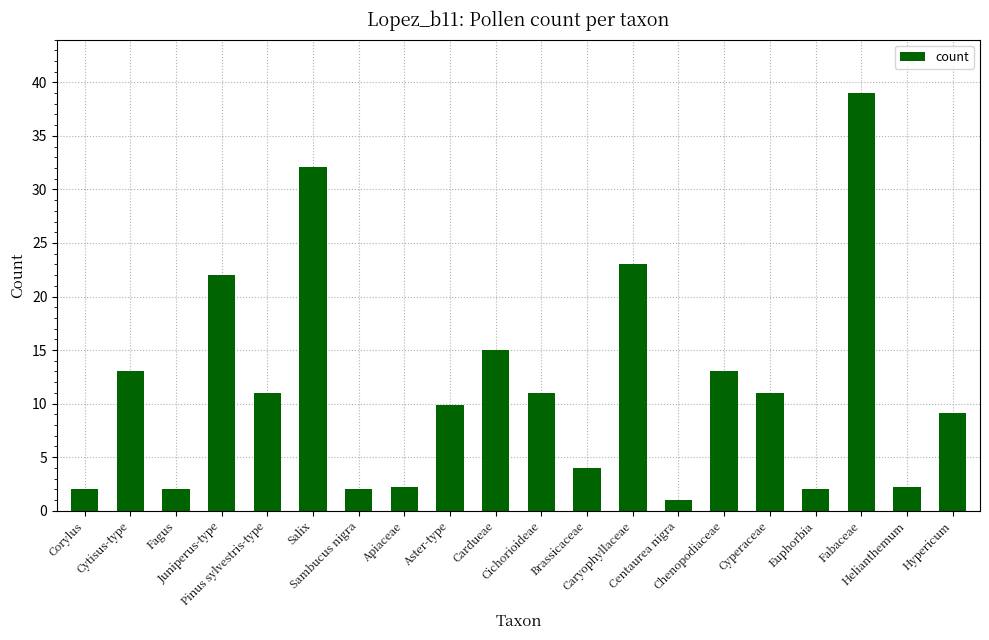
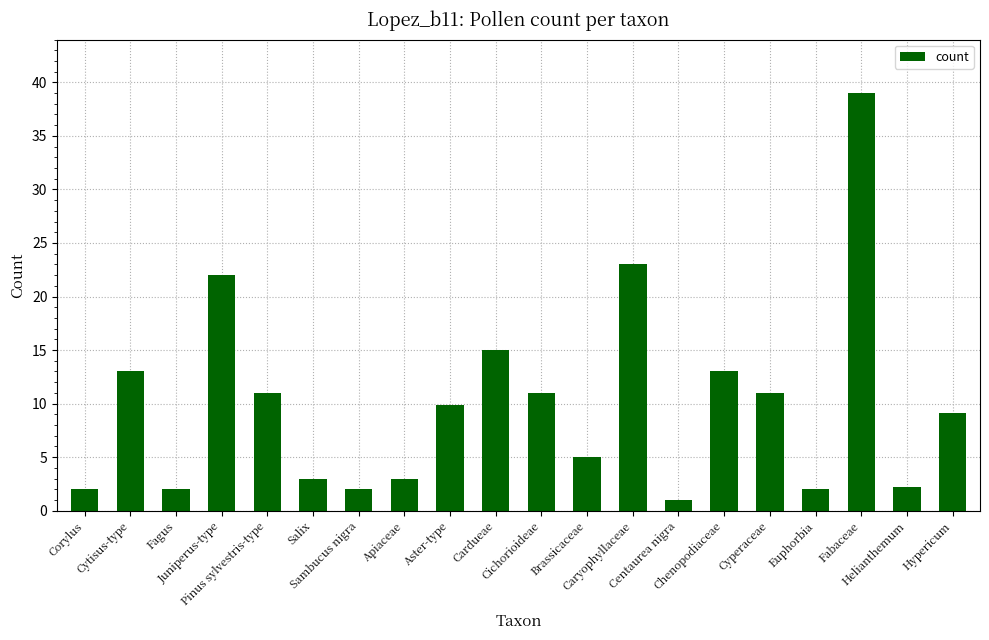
  {
    "Corylus": 2.0,
    "Cytisus-type": 13.0,
    "Fagus": 2.0,
    "Juniperus-type": 22.0,
    "Pinus sylvestris-type": 11.0,
-   "Salix": 32.1,
+   "Salix": 3.0,
    "Sambucus nigra": 2.0,
-   "Apiaceae": 2.2,
+   "Apiaceae": 3.0,
    "Aster-type": 9.9,
    "Cardueae": 15.0,
    "Cichorioideae": 11.0,
-   "Brassicaceae": 4,
+   "Brassicaceae": 5,
    "Caryophyllaceae": 23.0,
    "Centaurea nigra": 1.0,
    "Chenopodiaceae": 13.0,
    "Cyperaceae": 11.0,
    "Euphorbia": 2.0,
    "Fabaceae": 39.0,
    "Helianthemum": 2.2,
    "Hypericum": 9.1
  }
